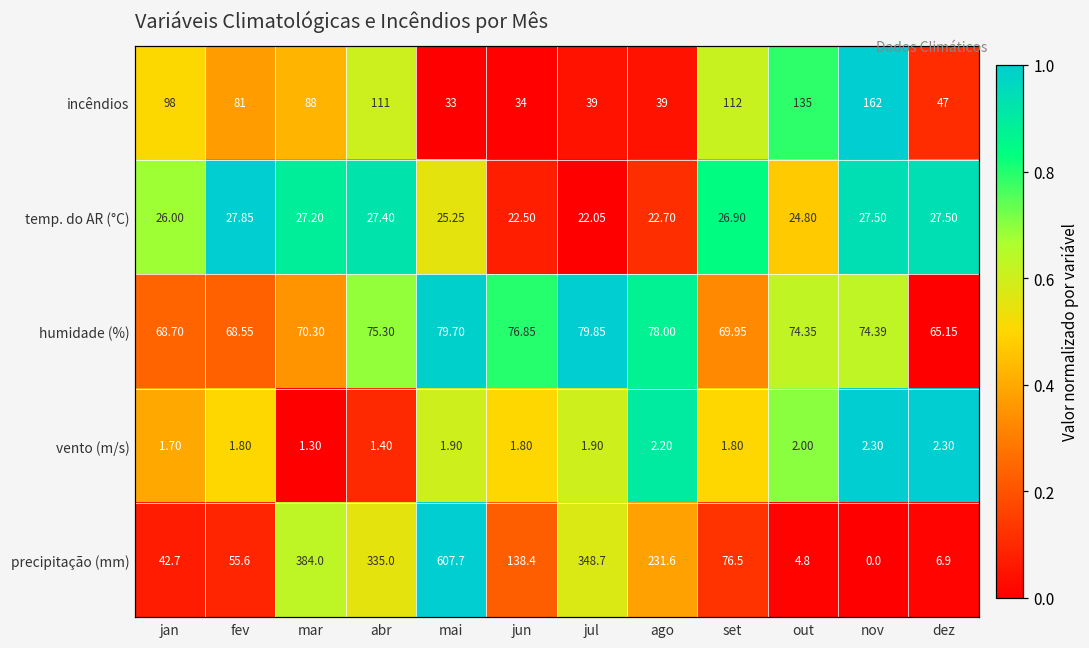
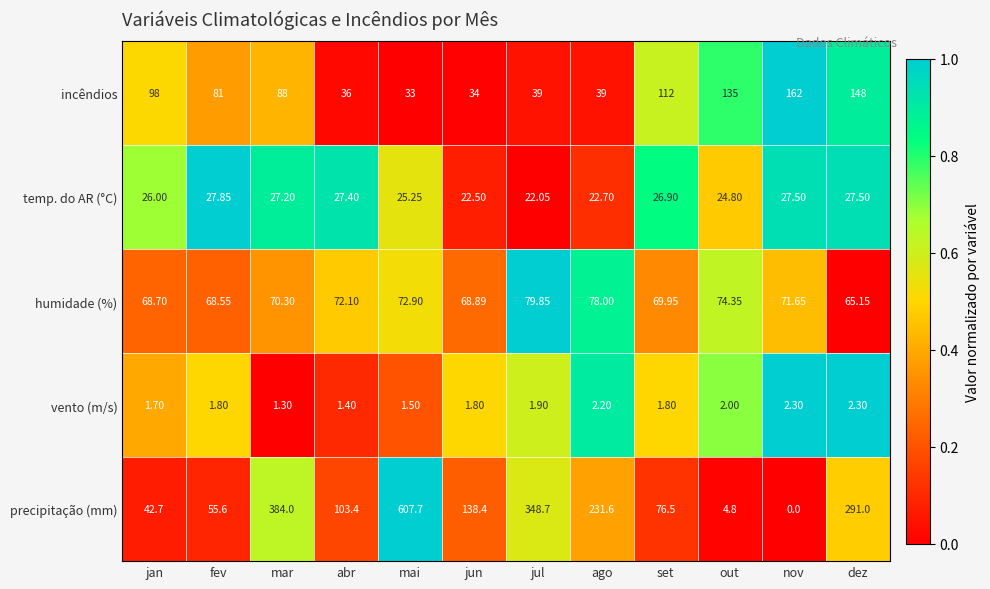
  {
    "incêndios": {
      "jan": 98,
      "fev": 81,
      "mar": 88,
-     "abr": 111,
+     "abr": 36,
      "mai": 33,
      "jun": 34,
      "jul": 39,
      "ago": 39,
      "set": 112,
      "out": 135,
      "nov": 162,
-     "dez": 47
+     "dez": 148
    },
    "temp. do AR (°C)": {
      "jan": 26.00,
      "fev": 27.85,
      "mar": 27.20,
      "abr": 27.40,
      "mai": 25.25,
      "jun": 22.50,
      "jul": 22.05,
      "ago": 22.70,
      "set": 26.90,
      "out": 24.80,
      "nov": 27.50,
      "dez": 27.50
    },
    "humidade (%)": {
      "jan": 68.70,
      "fev": 68.55,
      "mar": 70.30,
-     "abr": 75.30,
-     "mai": 79.70,
-     "jun": 76.85,
+     "abr": 72.10,
+     "mai": 72.90,
+     "jun": 68.89,
      "jul": 79.85,
      "ago": 78.00,
      "set": 69.95,
      "out": 74.35,
-     "nov": 74.39,
+     "nov": 71.65,
      "dez": 65.15
    },
    "vento (m/s)": {
      "jan": 1.70,
      "fev": 1.80,
      "mar": 1.30,
      "abr": 1.40,
-     "mai": 1.90,
+     "mai": 1.50,
      "jun": 1.80,
      "jul": 1.90,
      "ago": 2.20,
      "set": 1.80,
      "out": 2.00,
      "nov": 2.30,
      "dez": 2.30
    },
    "precipitação (mm)": {
      "jan": 42.7,
      "fev": 55.6,
      "mar": 384.0,
-     "abr": 335.0,
+     "abr": 103.4,
      "mai": 607.7,
      "jun": 138.4,
      "jul": 348.7,
      "ago": 231.6,
      "set": 76.5,
      "out": 4.8,
      "nov": 0.0,
-     "dez": 6.9
+     "dez": 291.0
    }
  }
